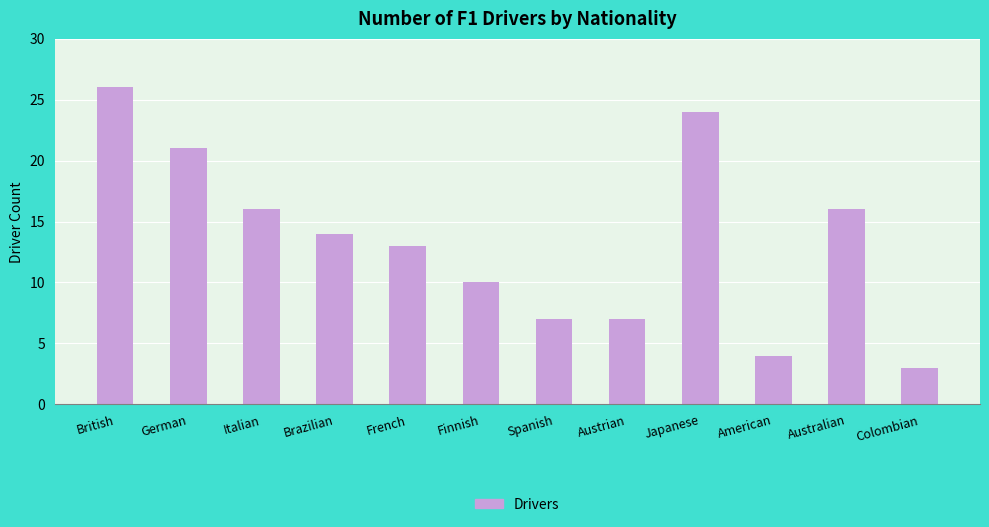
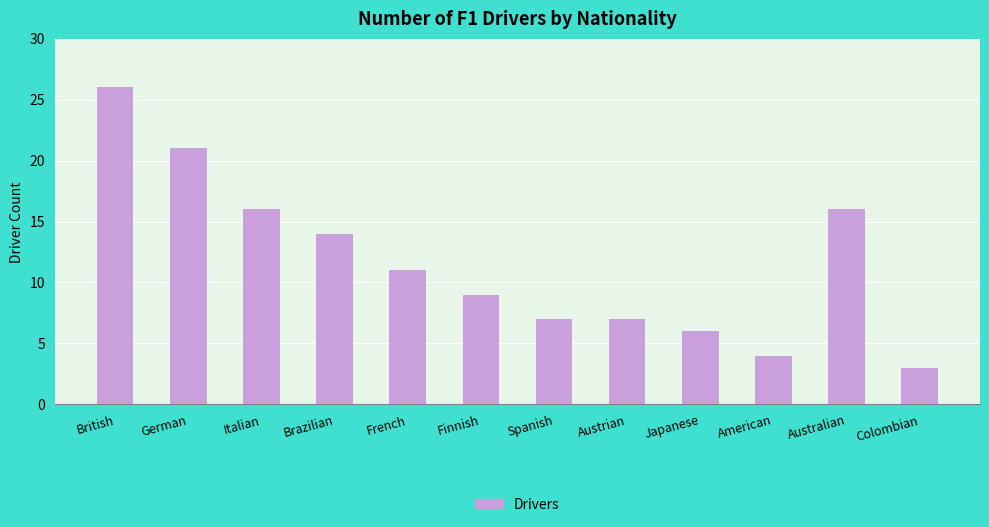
  {
    "British": 26,
    "German": 21,
    "Italian": 16,
    "Brazilian": 14,
-   "French": 13,
-   "Finnish": 10,
+   "French": 11,
+   "Finnish": 9,
    "Spanish": 7,
    "Austrian": 7,
-   "Japanese": 24,
+   "Japanese": 6,
    "American": 4,
    "Australian": 16,
    "Colombian": 3
  }
